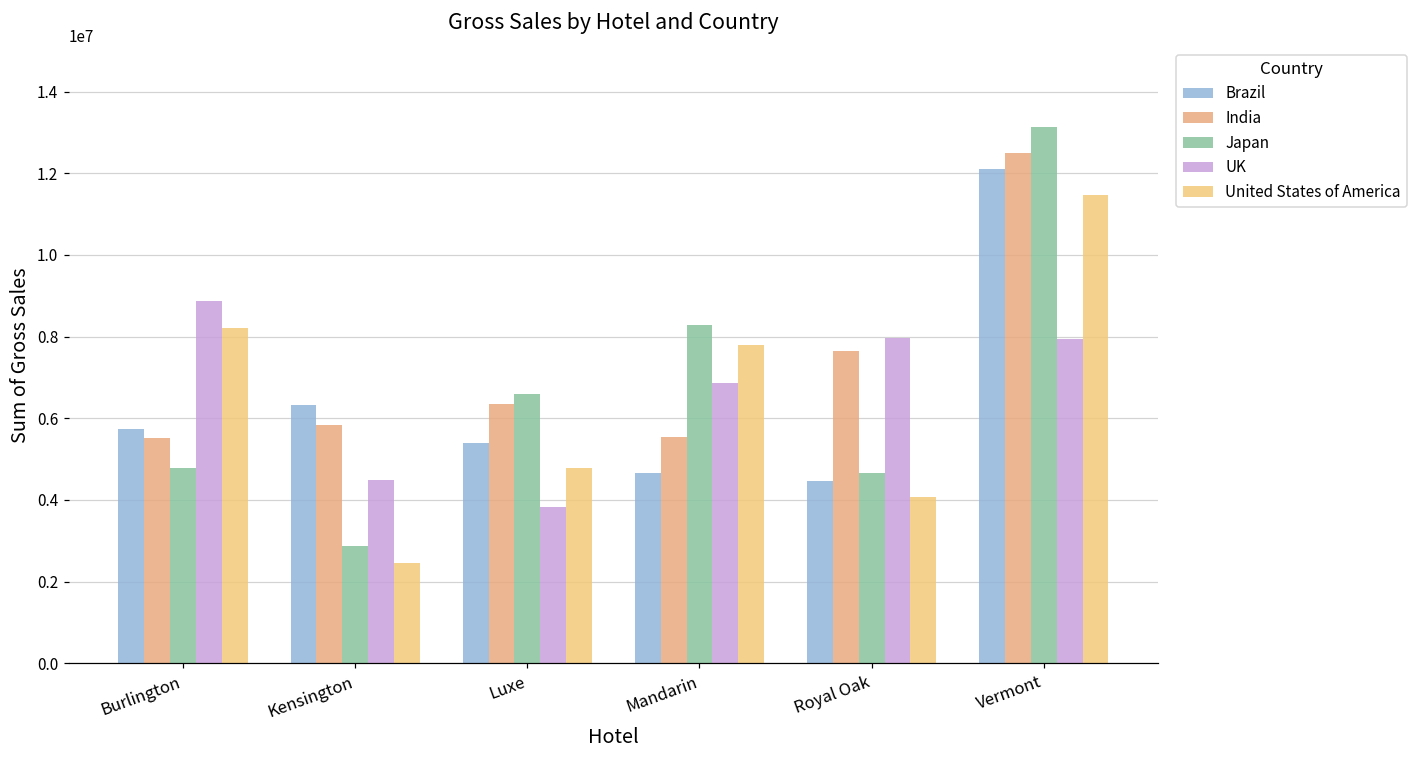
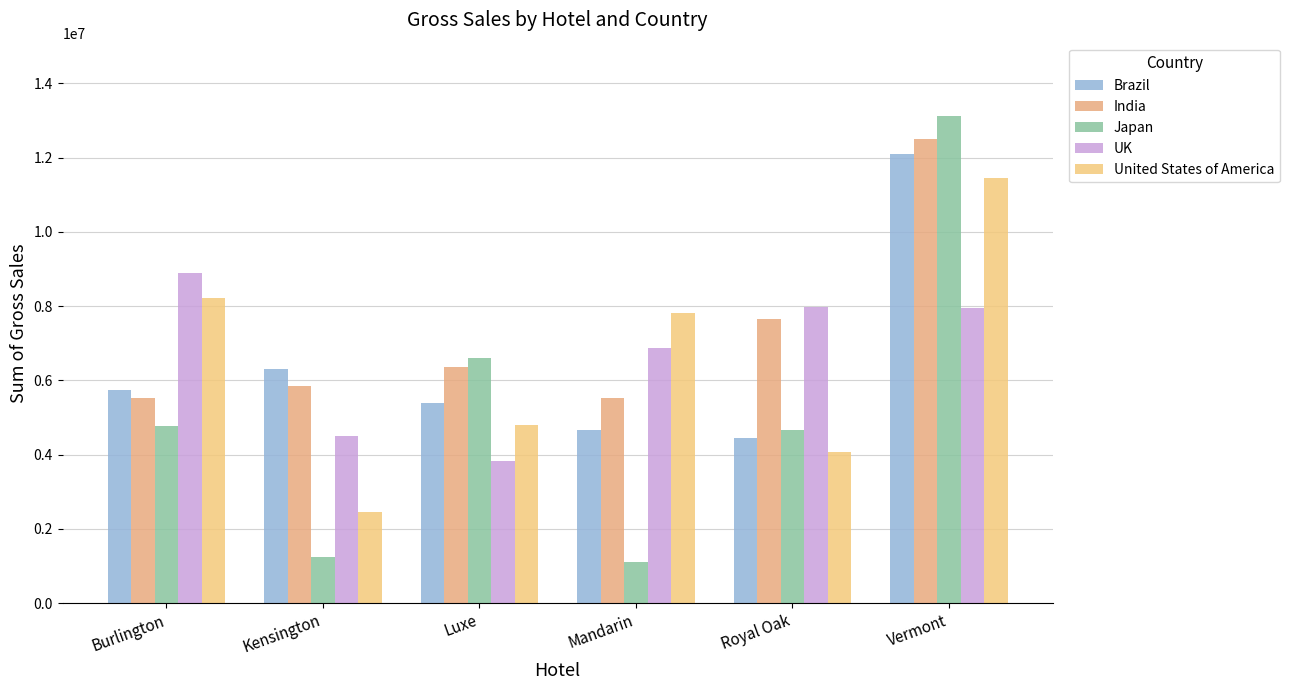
  {
    "Japan": {
      "Burlington": 4800000,
-     "Kensington": 2900000,
+     "Kensington": 1200000,
      "Luxe": 6600000,
-     "Mandarin": 8300000,
+     "Mandarin": 1100000,
      "Royal Oak": 4600000,
      "Vermont": 13100000
    }
  }
